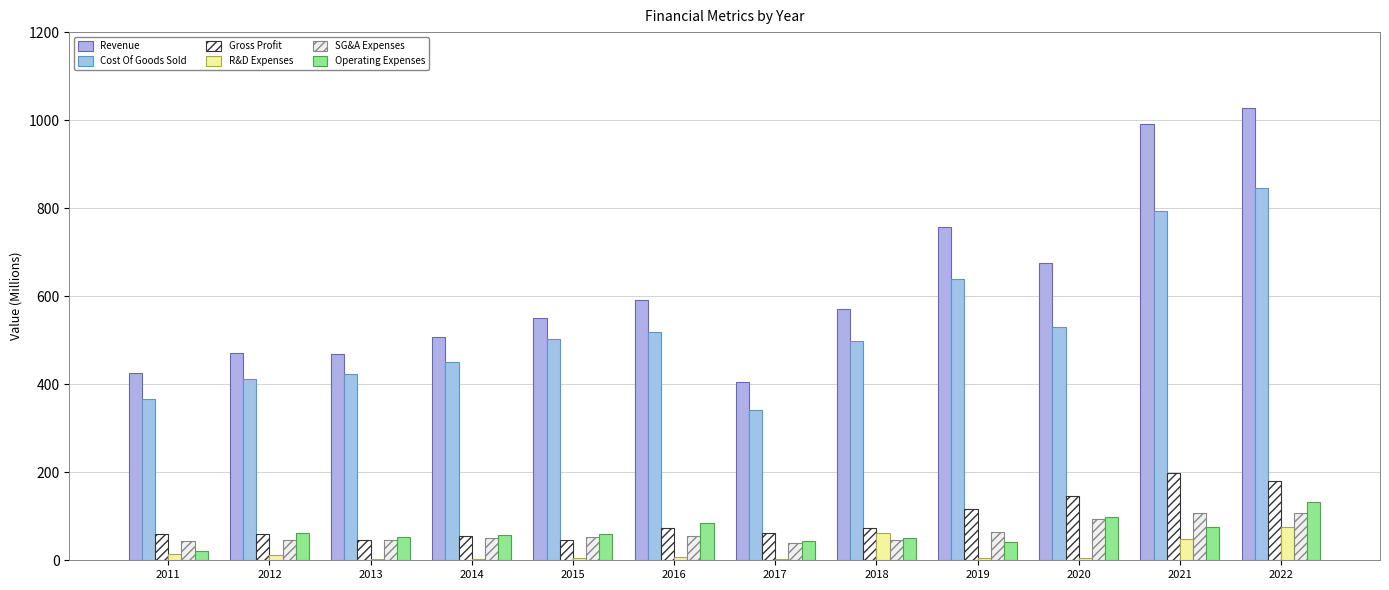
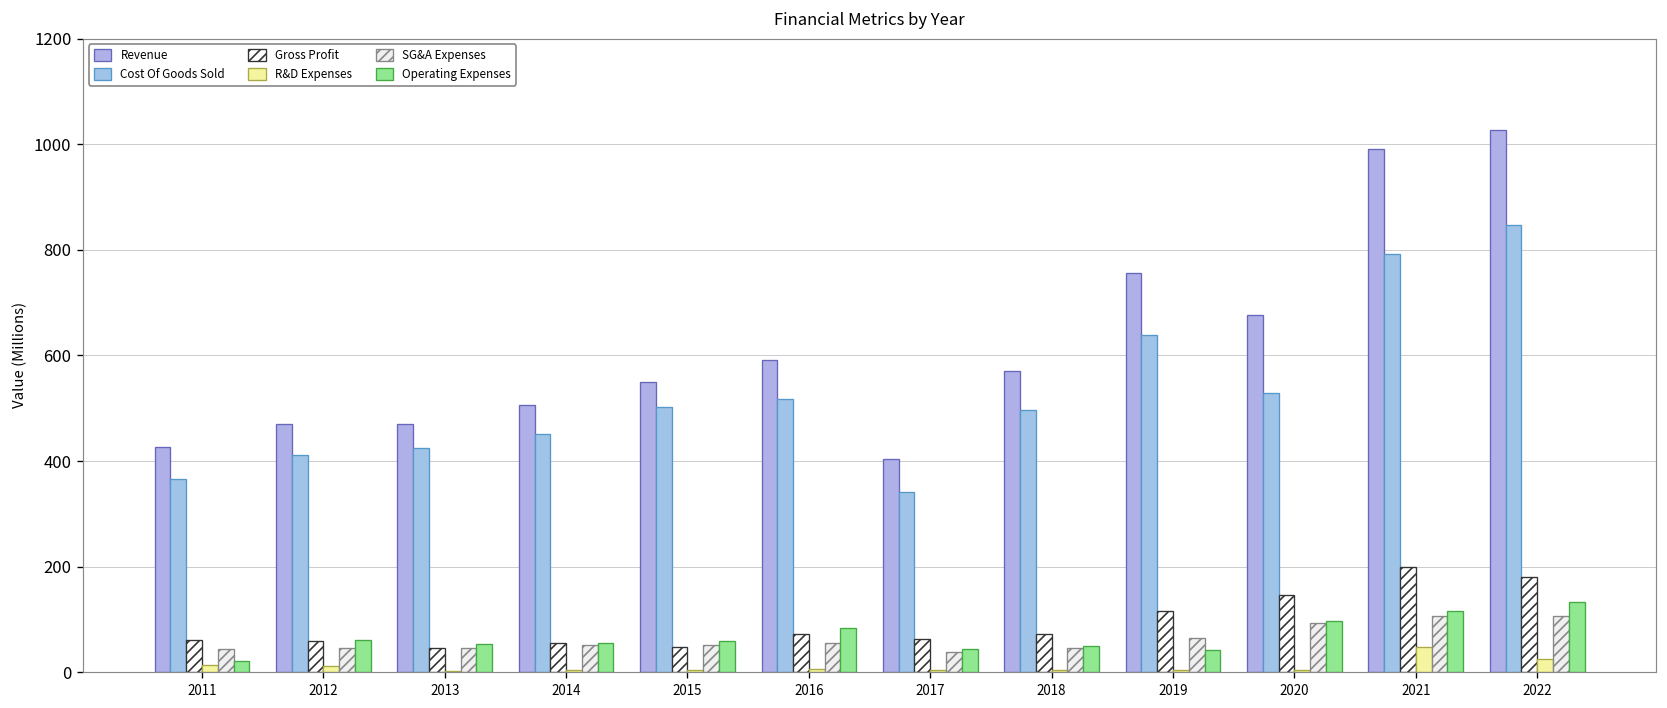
  {
    "R&D Expenses": {
      "2011": 10,
      "2012": 10,
      "2016": 10,
-     "2018": 60,
+     "2018": 0,
      "2021": 50,
-     "2022": 70
+     "2022": 30
    },
    "Operating Expenses": {
      "2011": 20,
      "2012": 60,
      "2013": 50,
      "2014": 60,
      "2015": 60,
      "2016": 80,
      "2017": 40,
      "2018": 50,
      "2019": 40,
      "2020": 100,
-     "2021": 80,
+     "2021": 120,
      "2022": 130
    }
  }
